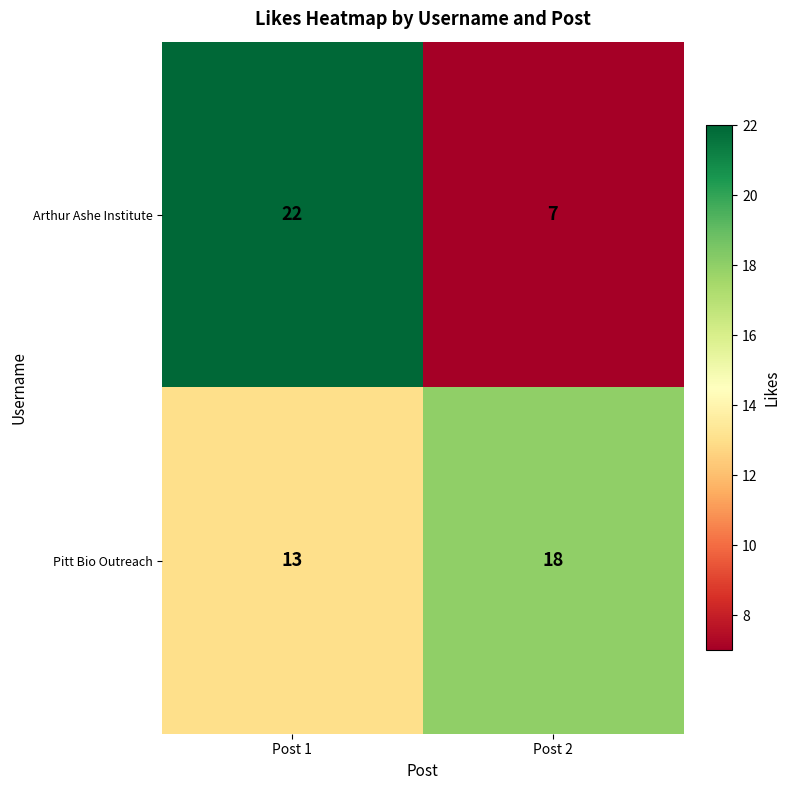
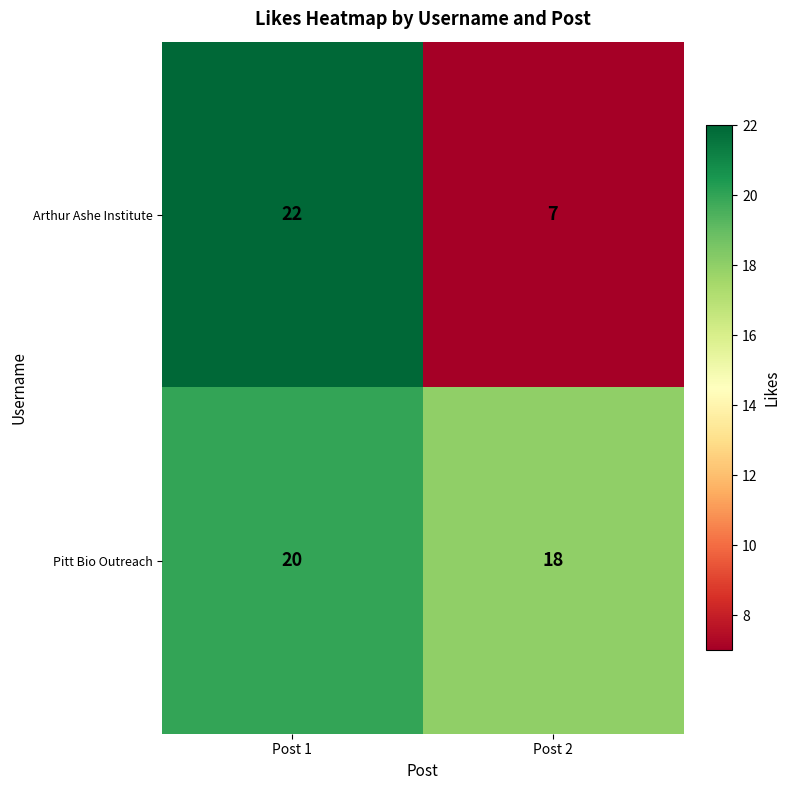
  {
    "Arthur Ashe Institute": {
      "Post 1": 22,
      "Post 2": 7
    },
    "Pitt Bio Outreach": {
-     "Post 1": 13,
+     "Post 1": 20,
      "Post 2": 18
    }
  }
